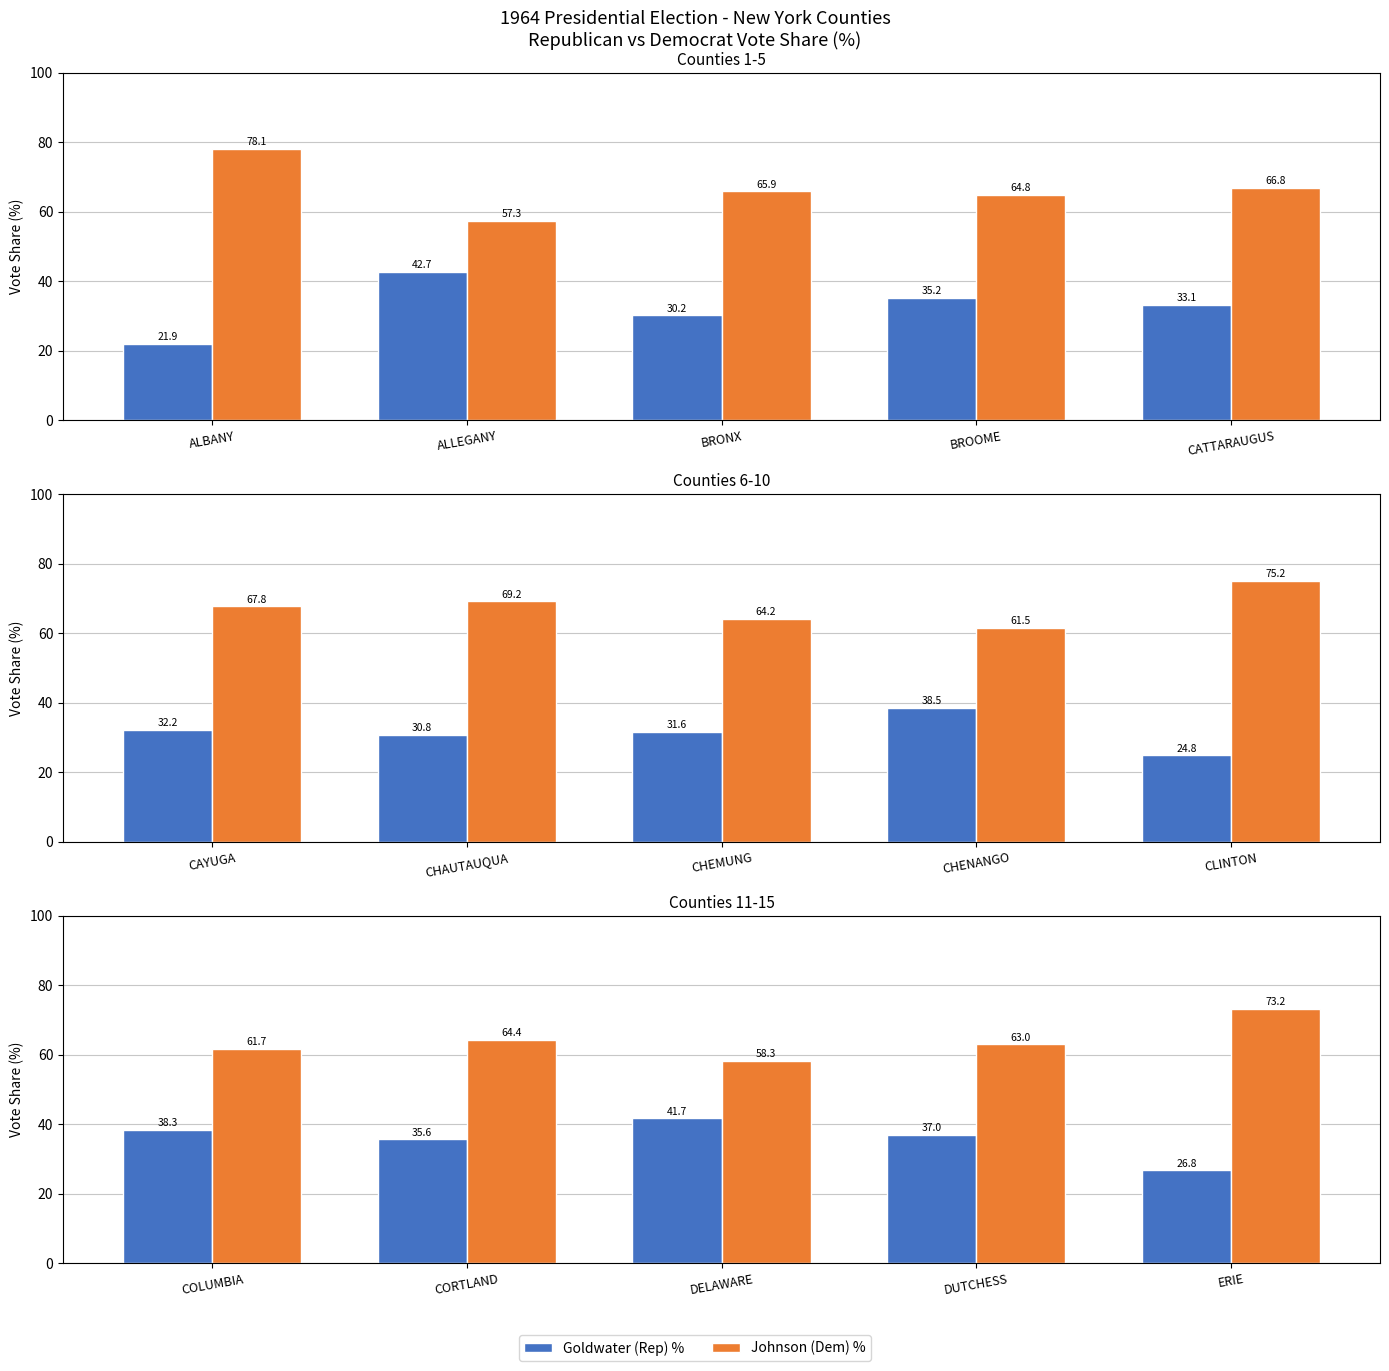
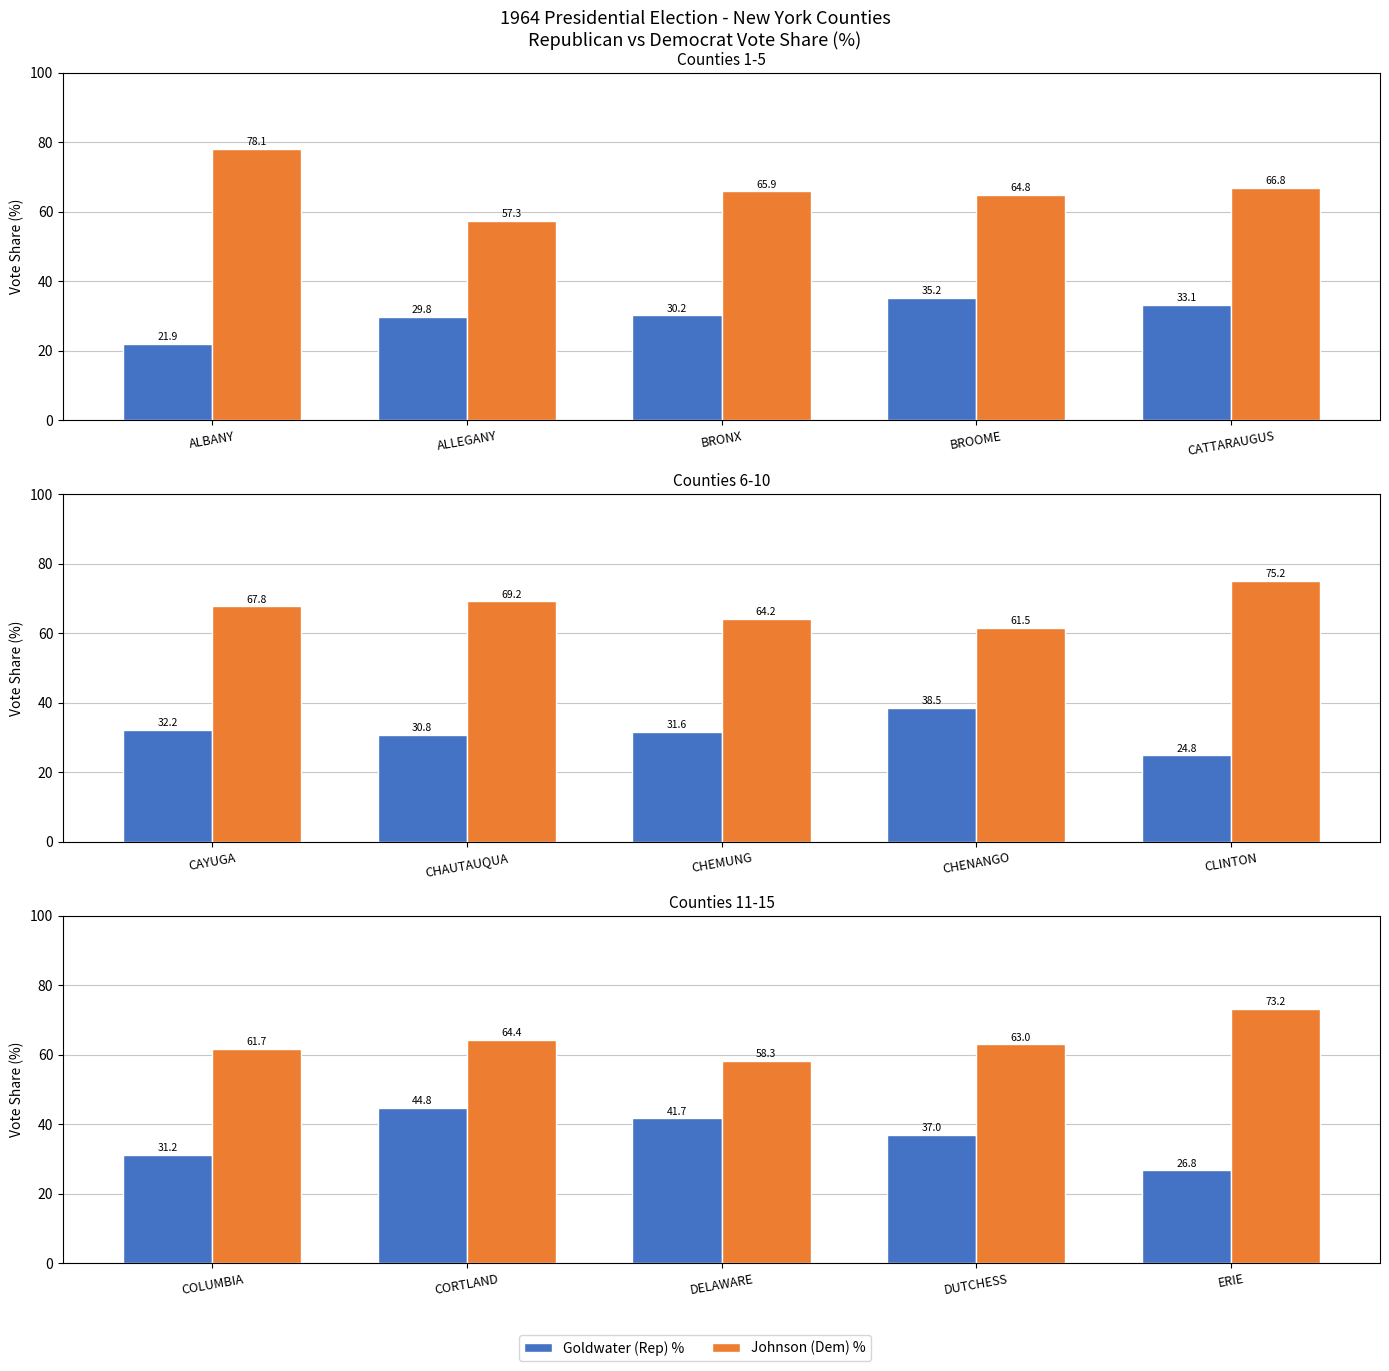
  {
    "Counties 1-5": {
      "Goldwater (Rep) %": {
        "ALBANY": 21.9,
-       "ALLEGANY": 42.7,
+       "ALLEGANY": 29.8,
        "BRONX": 30.2,
        "BROOME": 35.2,
        "CATTARAUGUS": 33.1
      },
      "Johnson (Dem) %": {
        "ALBANY": 78.1,
        "ALLEGANY": 57.3,
        "BRONX": 65.9,
        "BROOME": 64.8,
        "CATTARAUGUS": 66.8
      }
    },
    "Counties 6-10": {
      "Goldwater (Rep) %": {
        "CAYUGA": 32.2,
        "CHAUTAUQUA": 30.8,
        "CHEMUNG": 31.6,
        "CHENANGO": 38.5,
        "CLINTON": 24.8
      },
      "Johnson (Dem) %": {
        "CAYUGA": 67.8,
        "CHAUTAUQUA": 69.2,
        "CHEMUNG": 64.2,
        "CHENANGO": 61.5,
        "CLINTON": 75.2
      }
    },
    "Counties 11-15": {
      "Goldwater (Rep) %": {
-       "COLUMBIA": 38.3,
-       "CORTLAND": 35.6,
+       "COLUMBIA": 31.2,
+       "CORTLAND": 44.8,
        "DELAWARE": 41.7,
        "DUTCHESS": 37.0,
        "ERIE": 26.8
      },
      "Johnson (Dem) %": {
        "COLUMBIA": 61.7,
        "CORTLAND": 64.4,
        "DELAWARE": 58.3,
        "DUTCHESS": 63.0,
        "ERIE": 73.2
      }
    }
  }
